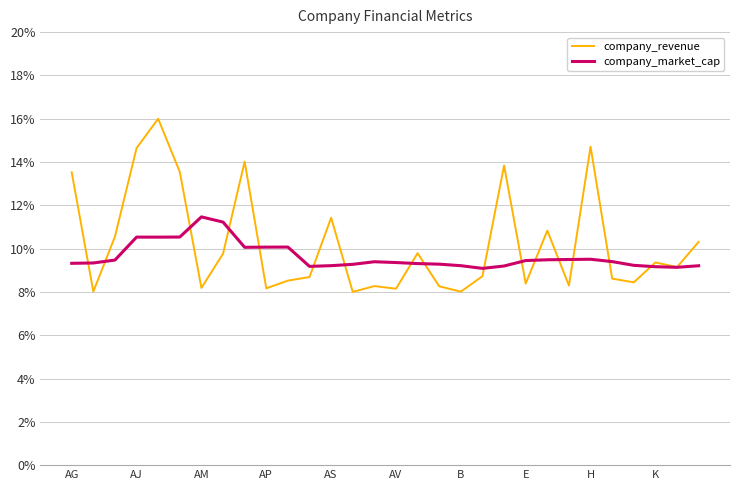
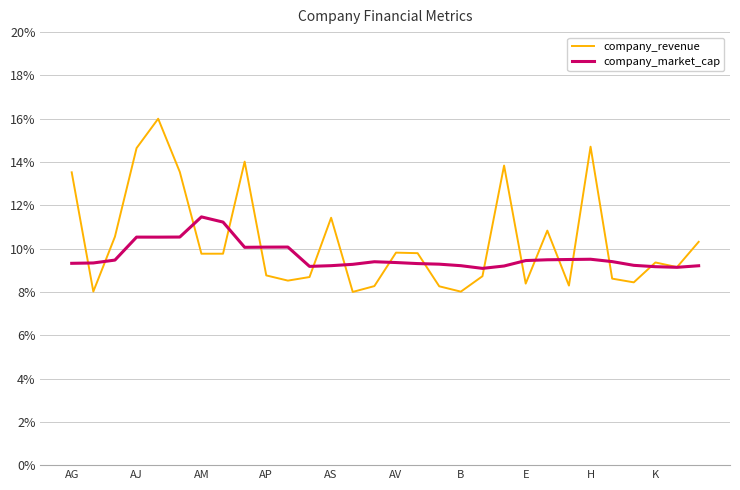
  {
    "company_revenue": {
      "AG": "13.5%",
      "AJ": "14.6%",
-     "AM": "8.2%",
-     "AP": "8.2%",
+     "AM": "9.8%",
+     "AP": "8.8%",
      "AS": "11.4%",
-     "AV": "8.1%",
+     "AV": "9.8%",
      "B": "8.0%",
      "E": "8.4%",
      "H": "14.7%",
      "K": "9.4%"
    },
    "company_market_cap": {
      "AG": "9.3%",
      "AJ": "10.5%",
      "AM": "11.5%",
      "AP": "10.1%",
      "AS": "9.2%",
      "AV": "9.4%",
      "B": "9.2%",
      "E": "9.4%",
      "H": "9.5%",
      "K": "9.2%"
    }
  }
